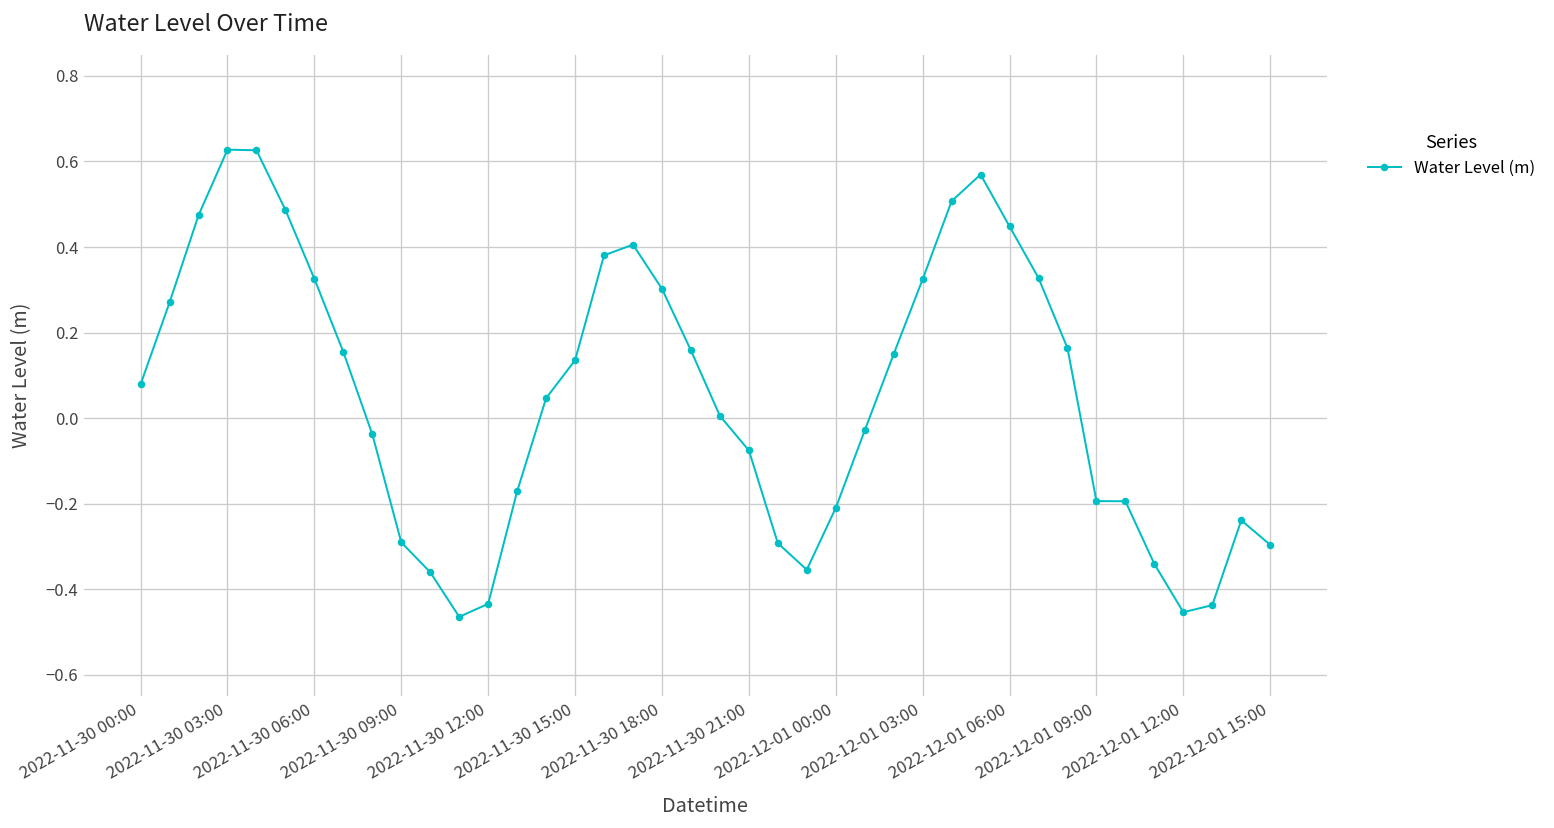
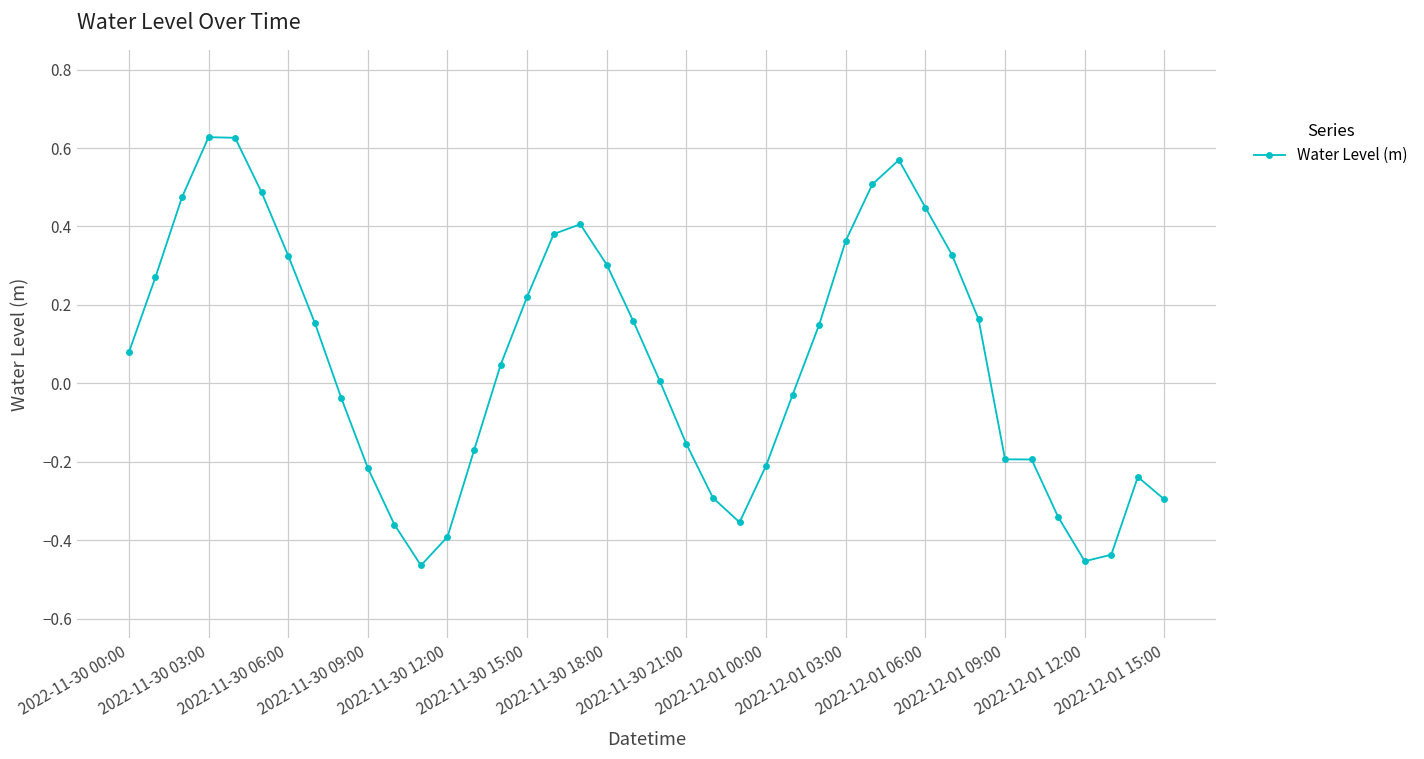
  {
    "2022-11-30 00:00": 0.08,
    "2022-11-30 03:00": 0.63,
    "2022-11-30 06:00": 0.33,
-   "2022-11-30 09:00": -0.29,
-   "2022-11-30 12:00": -0.43,
-   "2022-11-30 15:00": 0.14,
+   "2022-11-30 09:00": -0.22,
+   "2022-11-30 12:00": -0.39,
+   "2022-11-30 15:00": 0.22,
    "2022-11-30 18:00": 0.30,
-   "2022-11-30 21:00": -0.08,
+   "2022-11-30 21:00": -0.16,
    "2022-12-01 00:00": -0.21,
-   "2022-12-01 03:00": 0.32,
+   "2022-12-01 03:00": 0.36,
    "2022-12-01 06:00": 0.45,
    "2022-12-01 09:00": -0.19,
    "2022-12-01 12:00": -0.45,
    "2022-12-01 15:00": -0.30
  }
